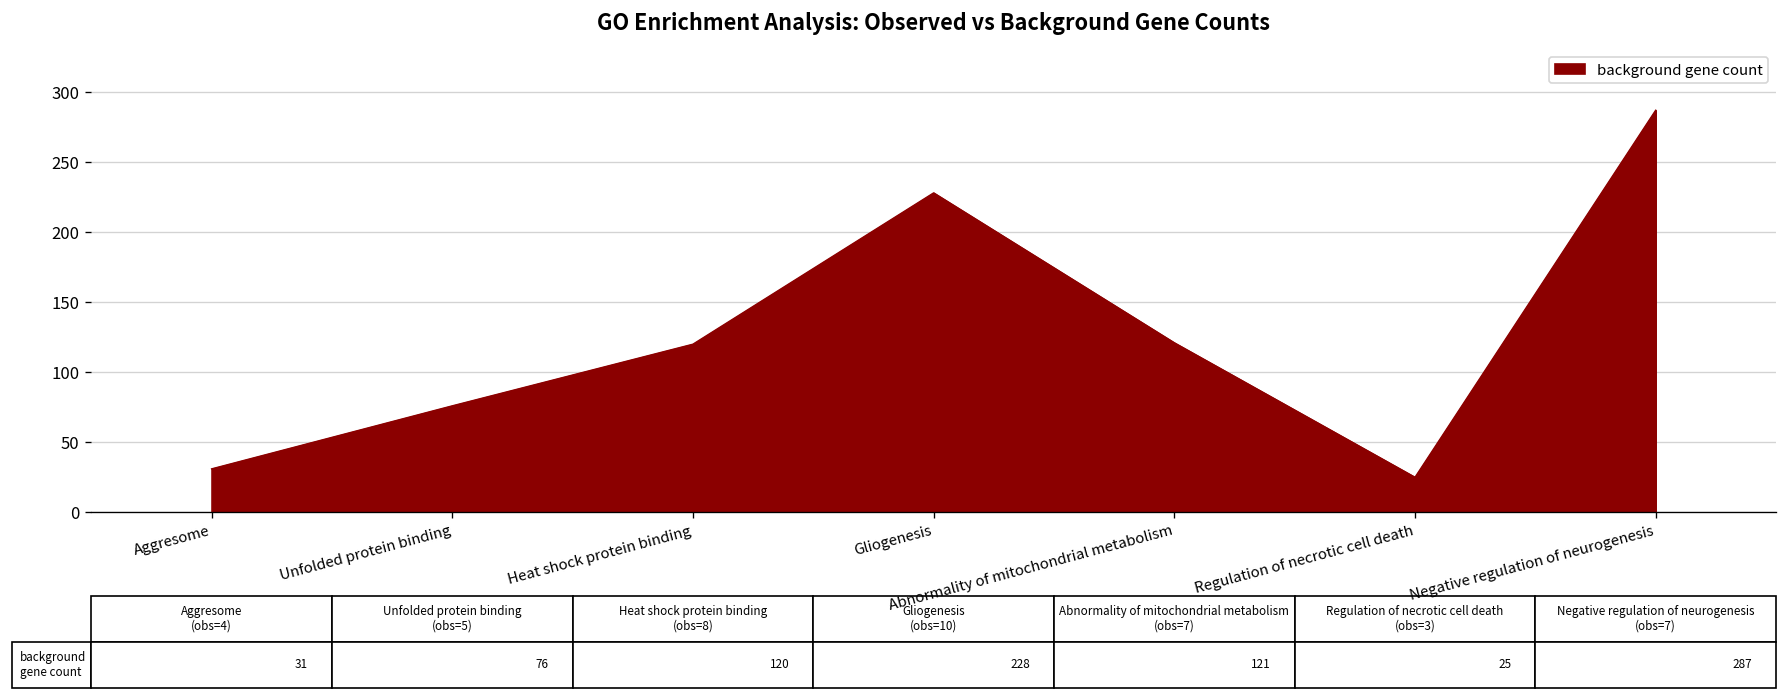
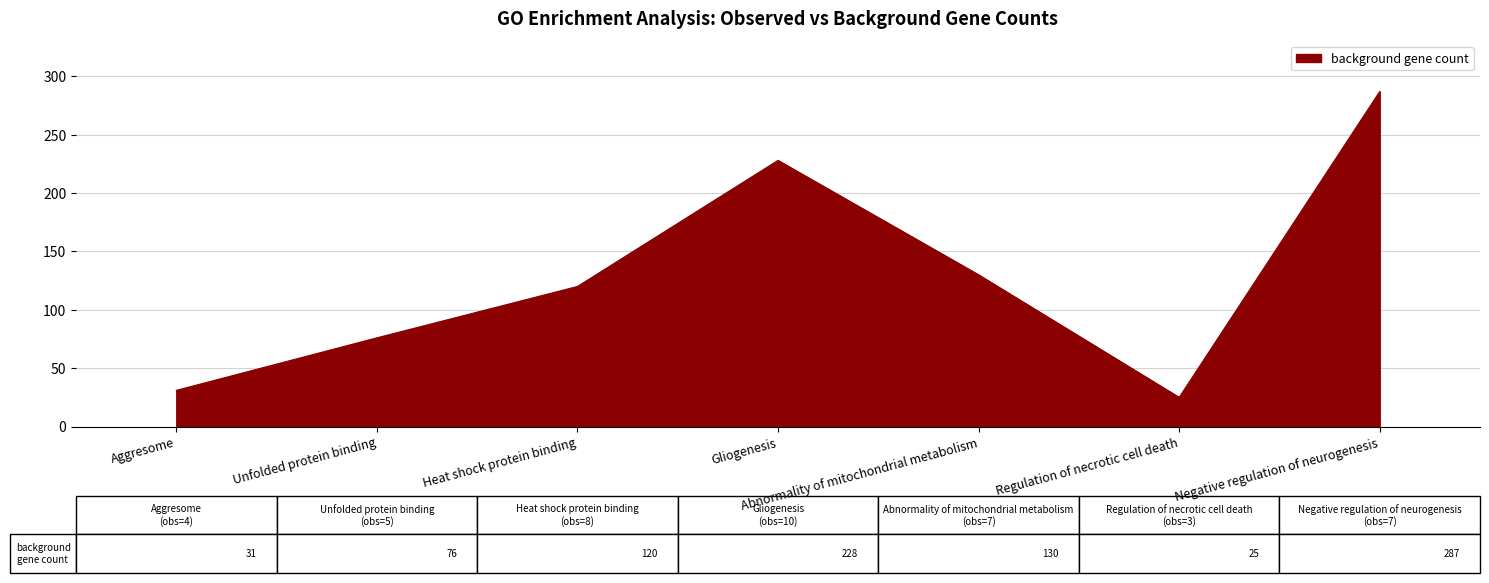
  {
-   "Abnormality of mitochondrial metabolism": 121
+   "Abnormality of mitochondrial metabolism": 130
  }
